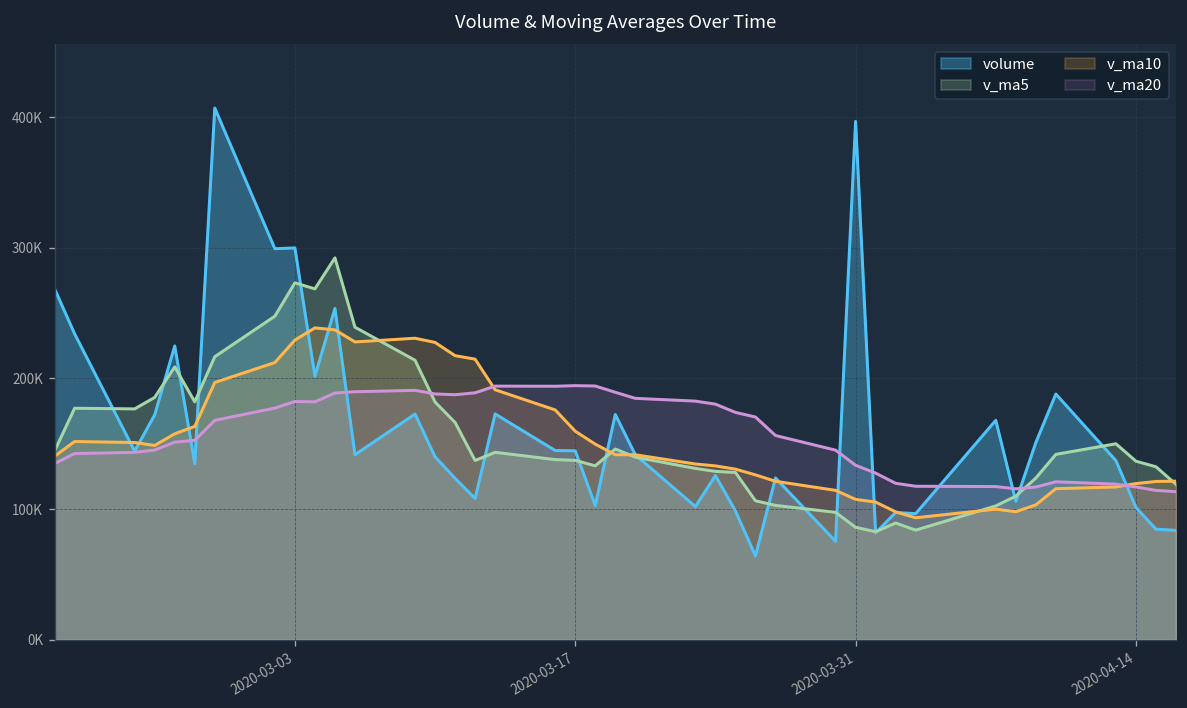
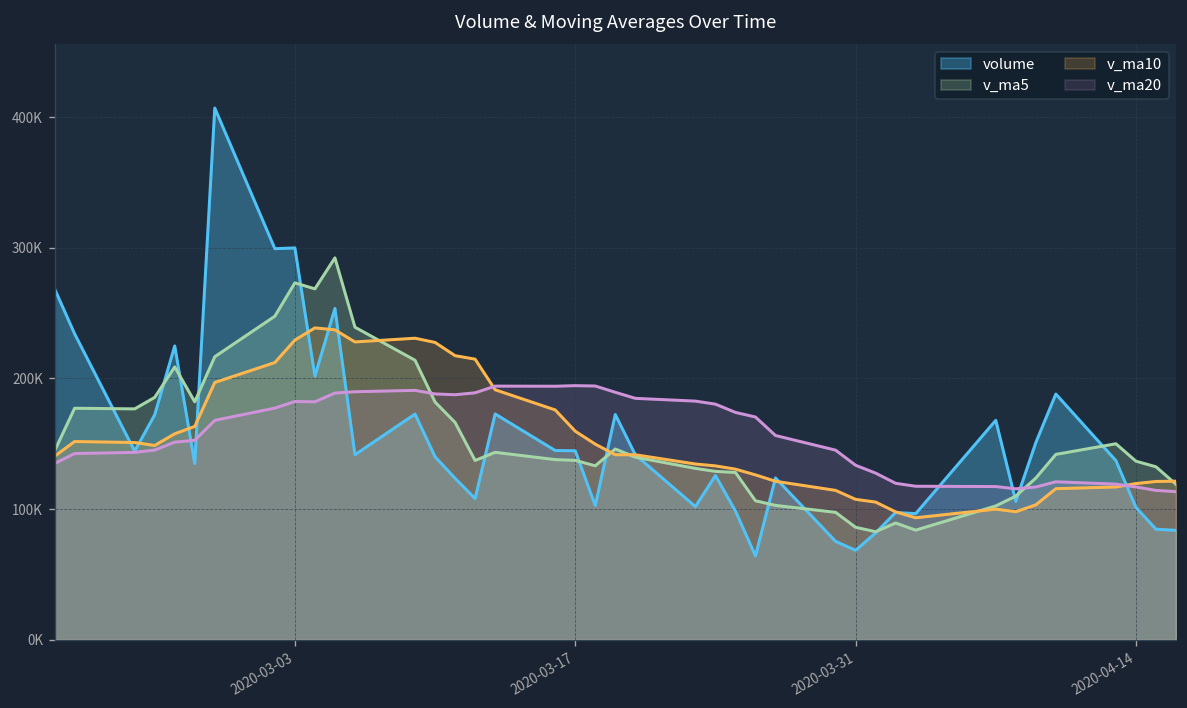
  {
    "volume": {
      "2020-03-03": 300000,
      "2020-03-17": 145000,
-     "2020-03-31": 397000,
+     "2020-03-31": 68000,
      "2020-04-14": 101000
    }
  }
